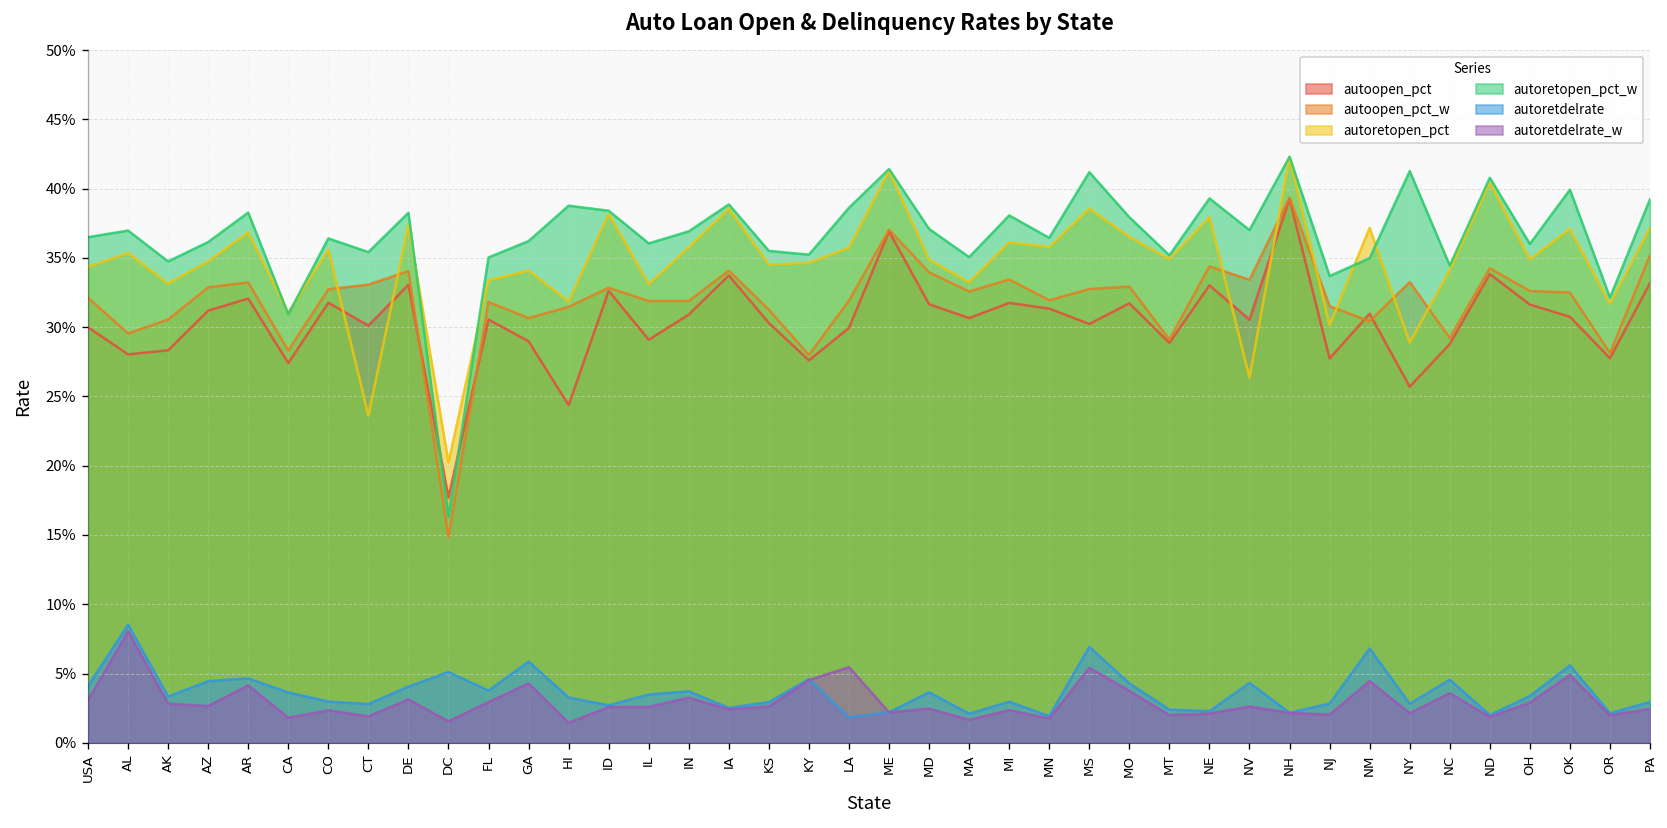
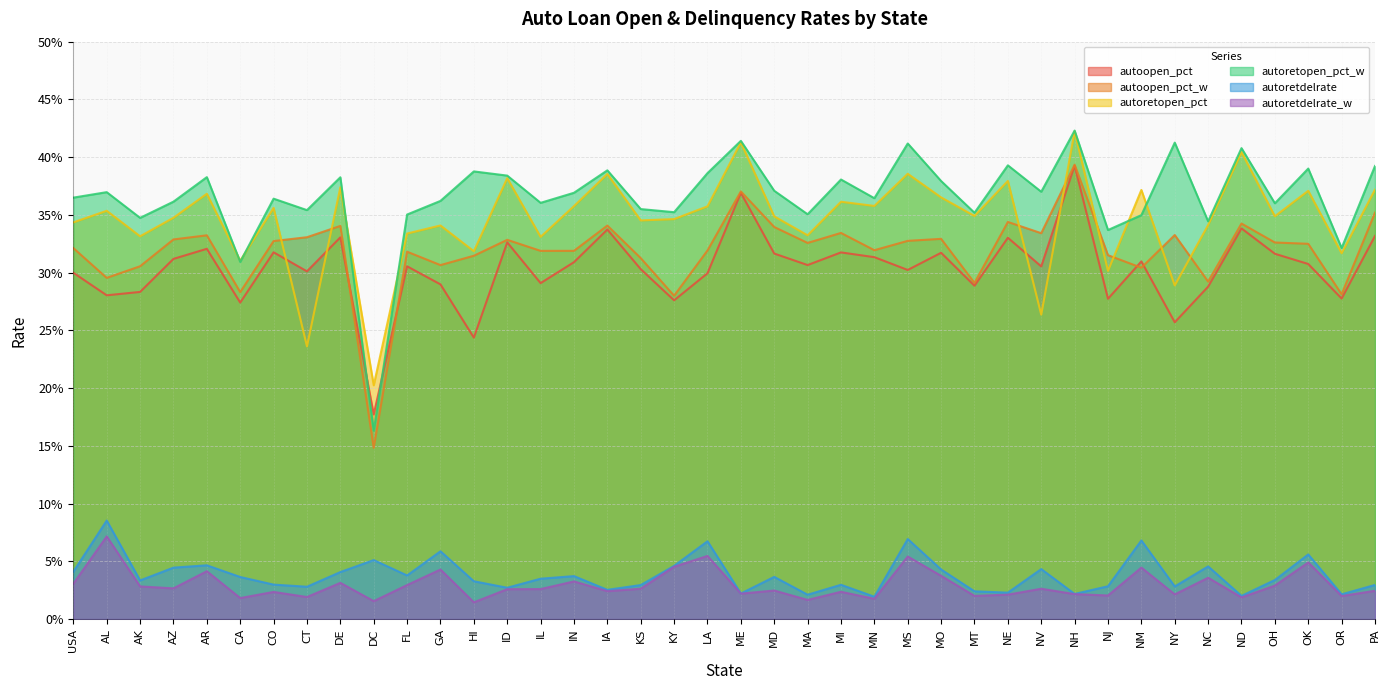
  {
    "autoretopen_pct": {
      "USA": "34.4%",
      "AL": "35.4%",
      "AK": "33.1%",
      "AZ": "34.7%",
      "AR": "36.8%",
      "CO": "35.6%",
      "CT": "23.6%",
      "DE": "37.4%",
      "DC": "20.2%",
      "FL": "33.4%",
      "GA": "34.1%",
      "HI": "31.9%",
      "IL": "33.1%",
      "IN": "35.8%",
      "IA": "38.5%",
      "KS": "34.5%",
      "KY": "34.6%",
      "LA": "35.7%",
      "MD": "34.9%",
      "MA": "33.2%",
      "MI": "36.1%",
      "MN": "35.8%",
      "MS": "38.6%",
      "MO": "36.5%",
      "MT": "34.9%",
      "NE": "37.9%",
      "NV": "26.4%",
      "NJ": "30.2%",
      "NM": "37.2%",
      "NY": "28.9%",
      "NC": "34.1%",
      "ND": "40.4%",
      "OH": "34.9%",
      "OK": "37.1%",
      "OR": "31.7%",
      "PA": "37.2%"
    },
    "autoretopen_pct_w": {
      "USA": "36.5%",
      "AL": "37.0%",
      "AK": "34.7%",
      "AZ": "36.1%",
      "AR": "38.3%",
      "CO": "36.4%",
      "CT": "35.4%",
      "DE": "38.3%",
      "DC": "16.3%",
      "FL": "35.0%",
      "GA": "36.2%",
      "HI": "38.8%",
      "IL": "36.0%",
      "IN": "36.9%",
      "IA": "38.9%",
      "KS": "35.5%",
      "KY": "35.2%",
      "LA": "38.6%",
      "MD": "37.1%",
      "MA": "35.1%",
      "MI": "38.1%",
      "MN": "36.4%",
      "MS": "41.2%",
      "MO": "37.9%",
      "MT": "35.2%",
      "NE": "39.3%",
      "NV": "37.0%",
      "NJ": "33.7%",
      "NM": "35.0%",
      "NY": "41.3%",
      "NC": "34.4%",
      "ND": "40.8%",
      "OH": "36.0%",
-     "OK": "39.9%",
+     "OK": "39.0%",
      "OR": "32.1%",
      "PA": "39.2%"
    },
    "autoretdelrate": {
      "USA": "4.1%",
      "AL": "8.5%",
      "AK": "3.3%",
      "AZ": "4.5%",
      "AR": "4.7%",
      "CA": "3.6%",
      "CO": "3.0%",
      "CT": "2.8%",
      "DE": "4.1%",
      "DC": "5.1%",
      "FL": "3.8%",
      "GA": "5.9%",
      "HI": "3.3%",
      "IL": "3.5%",
      "IN": "3.7%",
      "KS": "2.9%",
-     "LA": "1.8%",
+     "LA": "6.7%",
      "MD": "3.7%",
      "MA": "2.1%",
      "MI": "3.0%",
      "MS": "6.9%",
      "MO": "4.3%",
      "MT": "2.4%",
      "NV": "4.3%",
      "NJ": "2.8%",
      "NM": "6.8%",
      "NY": "2.8%",
      "NC": "4.6%",
      "OH": "3.4%",
      "OK": "5.6%",
      "PA": "3.0%"
    },
    "autoretdelrate_w": {
      "USA": "3.1%",
-     "AL": "8.0%",
+     "AL": "7.2%",
      "AK": "2.8%",
      "AZ": "2.7%",
      "AR": "4.1%",
      "CA": "1.8%",
      "CO": "2.3%",
      "CT": "1.9%",
      "DE": "3.1%",
      "DC": "1.6%",
      "FL": "2.9%",
      "GA": "4.3%",
      "HI": "1.4%",
      "IL": "2.6%",
      "IN": "3.3%",
      "KS": "2.6%",
      "LA": "5.5%",
      "MD": "2.5%",
      "MA": "1.7%",
      "MI": "2.4%",
      "MS": "5.4%",
      "MO": "3.7%",
      "MT": "2.0%",
      "NV": "2.6%",
      "NJ": "2.0%",
      "NM": "4.5%",
      "NY": "2.1%",
      "NC": "3.6%",
      "OH": "2.9%",
      "OK": "4.9%",
      "PA": "2.4%"
    }
  }
